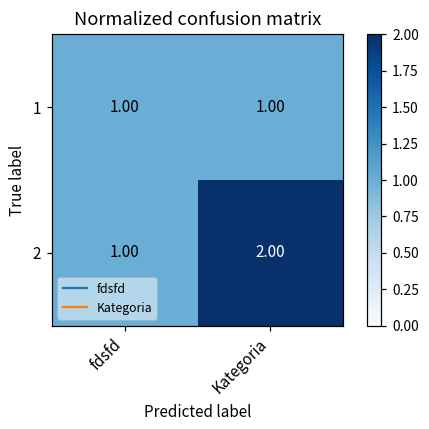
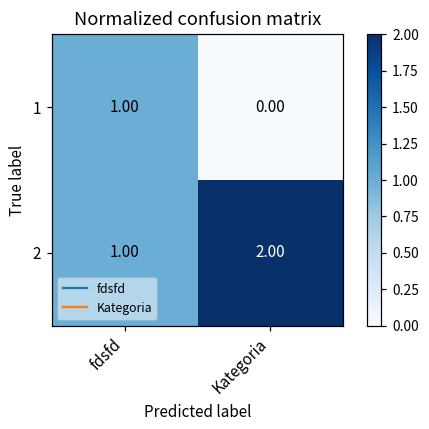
  {
    "1": {
      "fdsfd": 1.00,
-     "Kategoria": 1.00
+     "Kategoria": 0.00
    },
    "2": {
      "fdsfd": 1.00,
      "Kategoria": 2.00
    }
  }
